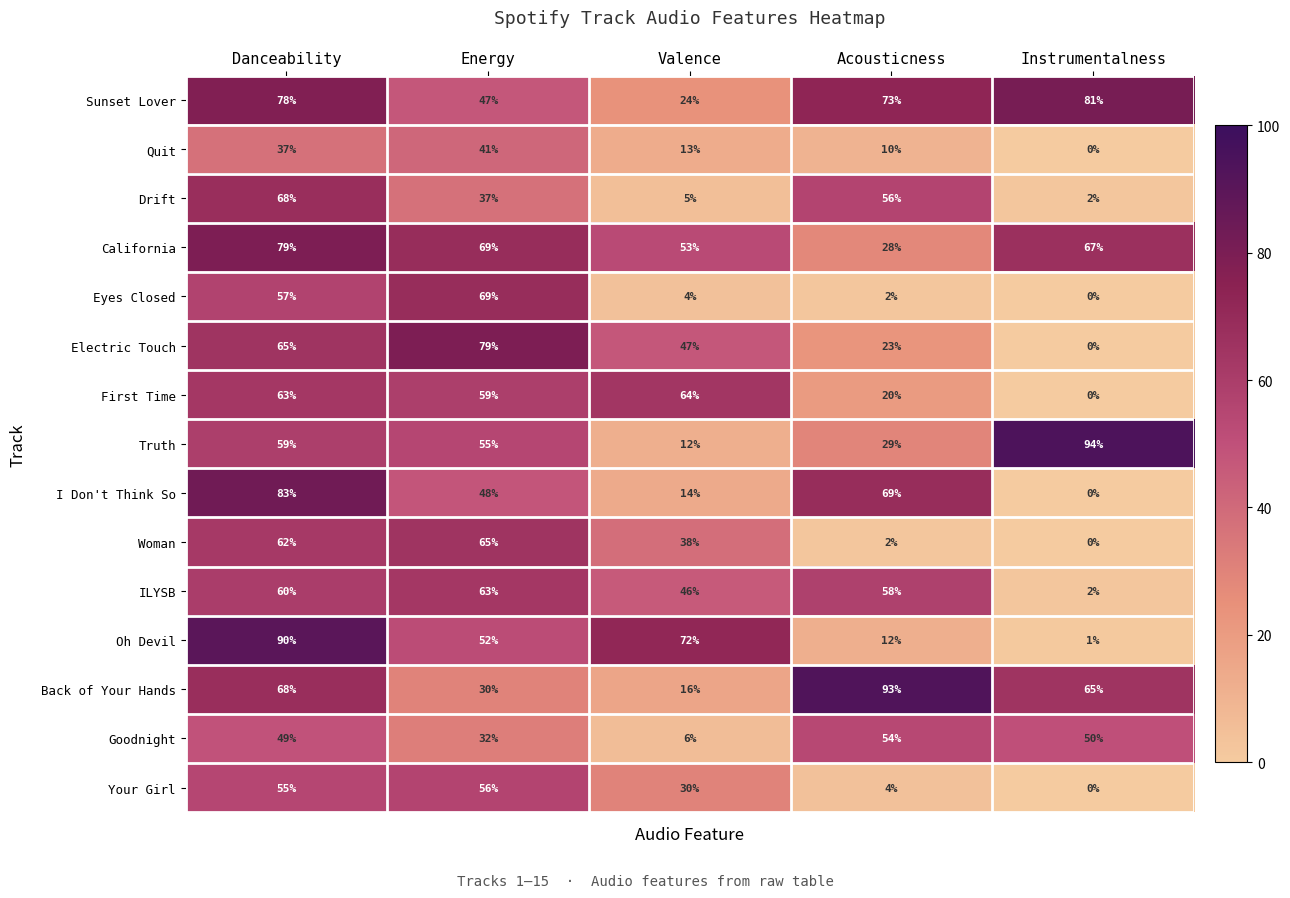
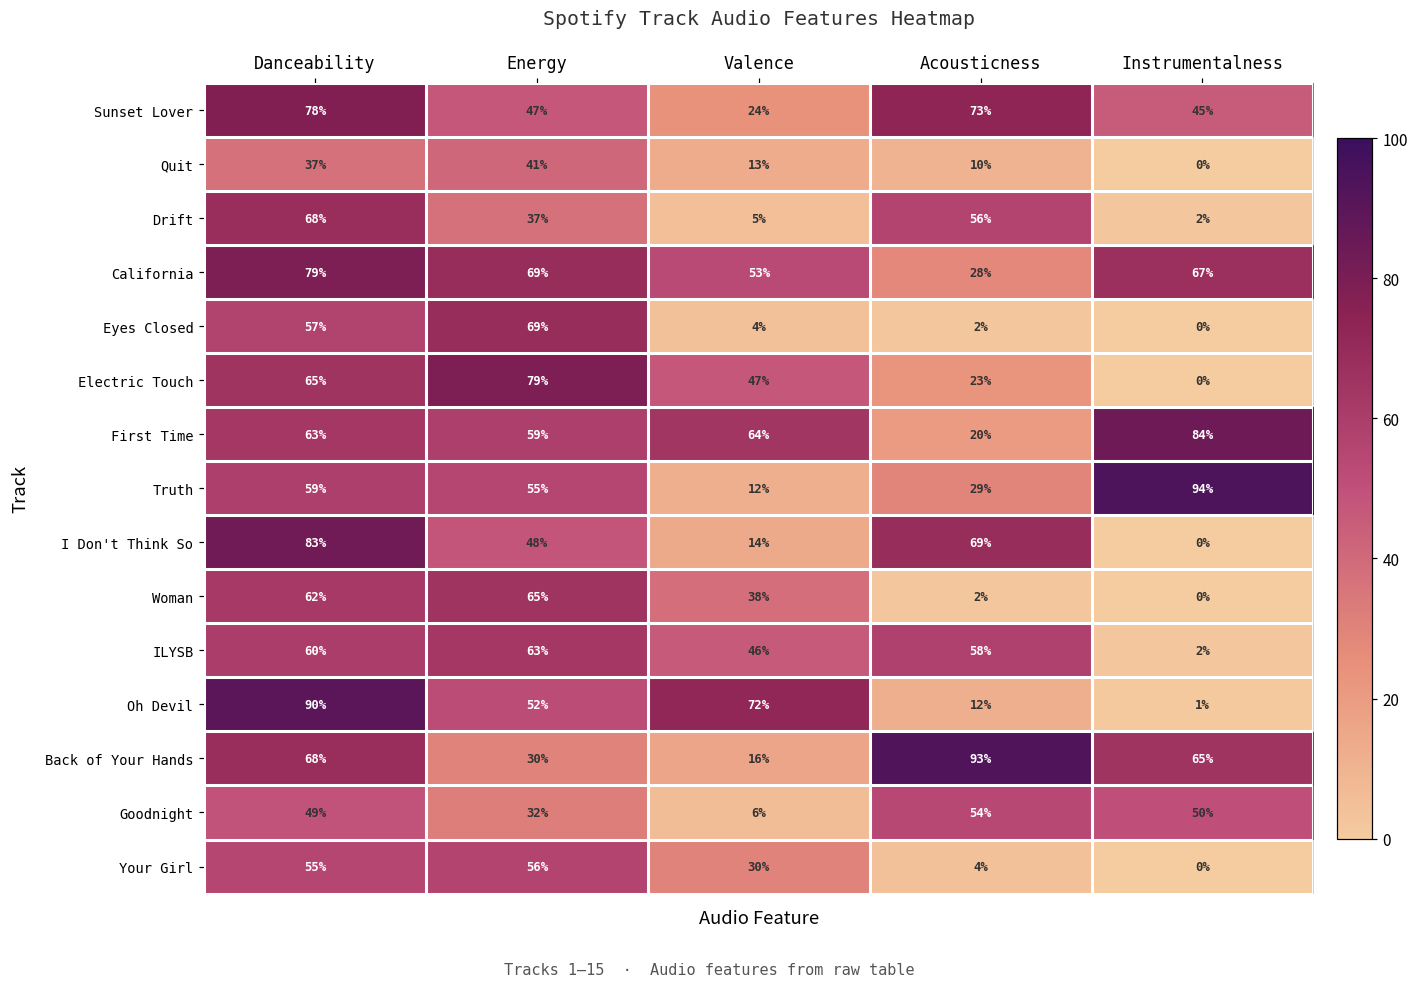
  {
    "Sunset Lover": {
      "Danceability": "78%",
      "Energy": "47%",
      "Valence": "24%",
      "Acousticness": "73%",
-     "Instrumentalness": "81%"
+     "Instrumentalness": "45%"
    },
    "Quit": {
      "Danceability": "37%",
      "Energy": "41%",
      "Valence": "13%",
      "Acousticness": "10%",
      "Instrumentalness": "0%"
    },
    "Drift": {
      "Danceability": "68%",
      "Energy": "37%",
      "Valence": "5%",
      "Acousticness": "56%",
      "Instrumentalness": "2%"
    },
    "California": {
      "Danceability": "79%",
      "Energy": "69%",
      "Valence": "53%",
      "Acousticness": "28%",
      "Instrumentalness": "67%"
    },
    "Eyes Closed": {
      "Danceability": "57%",
      "Energy": "69%",
      "Valence": "4%",
      "Acousticness": "2%",
      "Instrumentalness": "0%"
    },
    "Electric Touch": {
      "Danceability": "65%",
      "Energy": "79%",
      "Valence": "47%",
      "Acousticness": "23%",
      "Instrumentalness": "0%"
    },
    "First Time": {
      "Danceability": "63%",
      "Energy": "59%",
      "Valence": "64%",
      "Acousticness": "20%",
-     "Instrumentalness": "0%"
+     "Instrumentalness": "84%"
    },
    "Truth": {
      "Danceability": "59%",
      "Energy": "55%",
      "Valence": "12%",
      "Acousticness": "29%",
      "Instrumentalness": "94%"
    },
    "I Don't Think So": {
      "Danceability": "83%",
      "Energy": "48%",
      "Valence": "14%",
      "Acousticness": "69%",
      "Instrumentalness": "0%"
    },
    "Woman": {
      "Danceability": "62%",
      "Energy": "65%",
      "Valence": "38%",
      "Acousticness": "2%",
      "Instrumentalness": "0%"
    },
    "ILYSB": {
      "Danceability": "60%",
      "Energy": "63%",
      "Valence": "46%",
      "Acousticness": "58%",
      "Instrumentalness": "2%"
    },
    "Oh Devil": {
      "Danceability": "90%",
      "Energy": "52%",
      "Valence": "72%",
      "Acousticness": "12%",
      "Instrumentalness": "1%"
    },
    "Back of Your Hands": {
      "Danceability": "68%",
      "Energy": "30%",
      "Valence": "16%",
      "Acousticness": "93%",
      "Instrumentalness": "65%"
    },
    "Goodnight": {
      "Danceability": "49%",
      "Energy": "32%",
      "Valence": "6%",
      "Acousticness": "54%",
      "Instrumentalness": "50%"
    },
    "Your Girl": {
      "Danceability": "55%",
      "Energy": "56%",
      "Valence": "30%",
      "Acousticness": "4%",
      "Instrumentalness": "0%"
    }
  }
